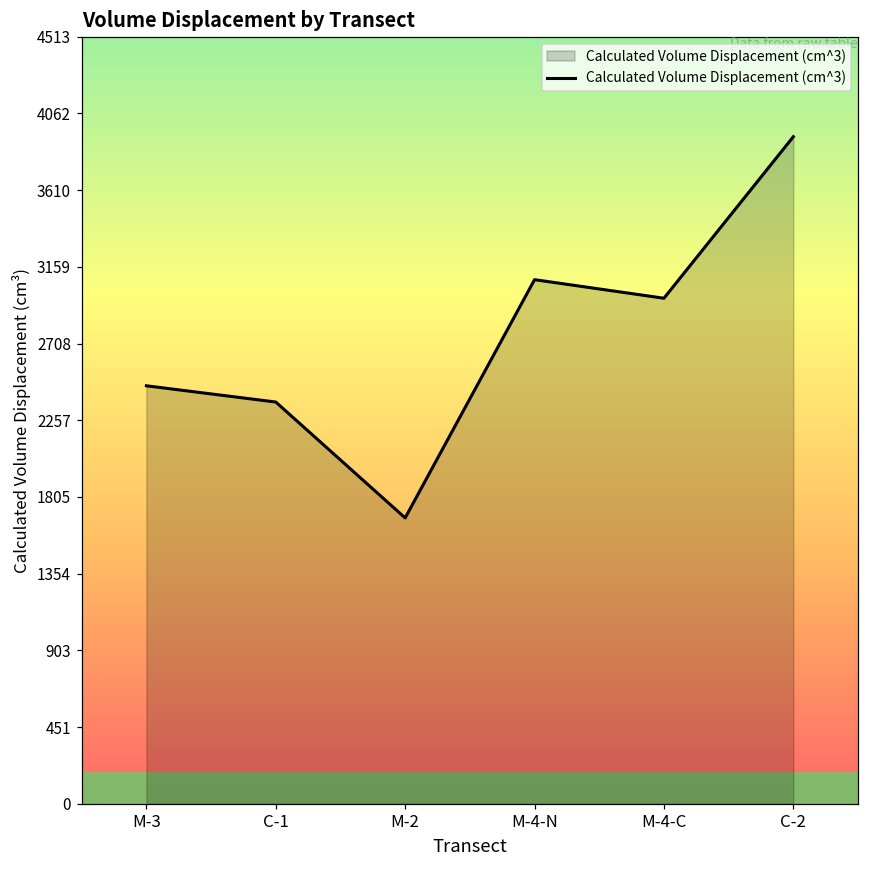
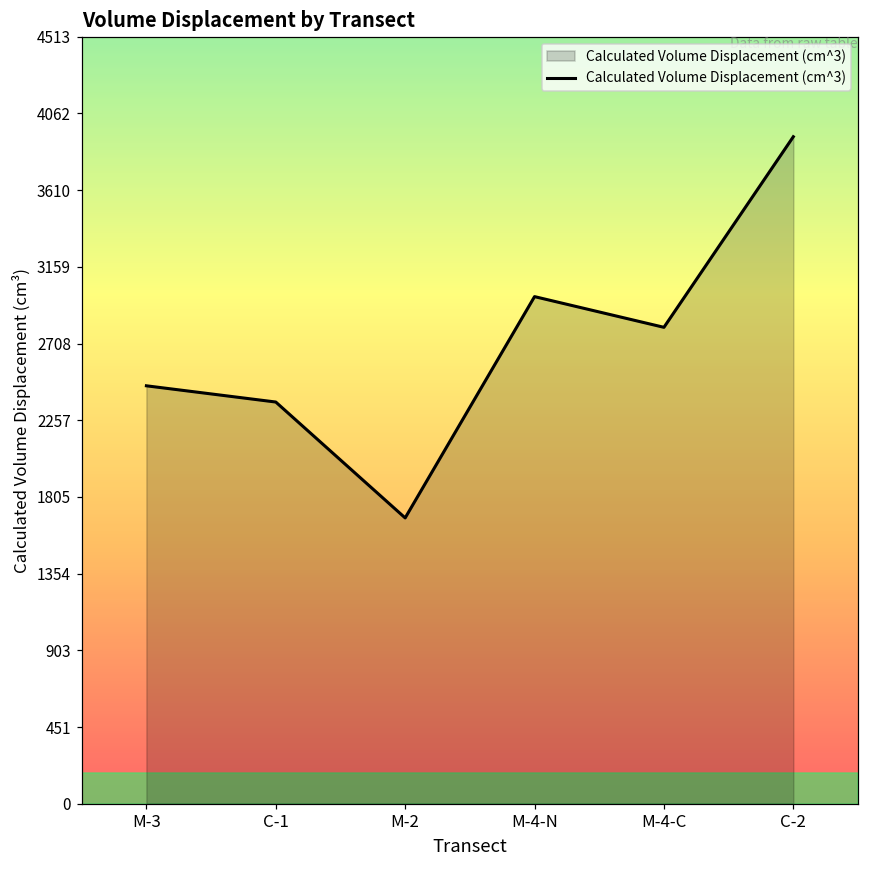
  {
    "M-3": 2460,
    "C-1": 2360,
    "M-2": 1680,
-   "M-4-N": 3080,
-   "M-4-C": 2970,
+   "M-4-N": 2980,
+   "M-4-C": 2800,
    "C-2": 3920
  }
